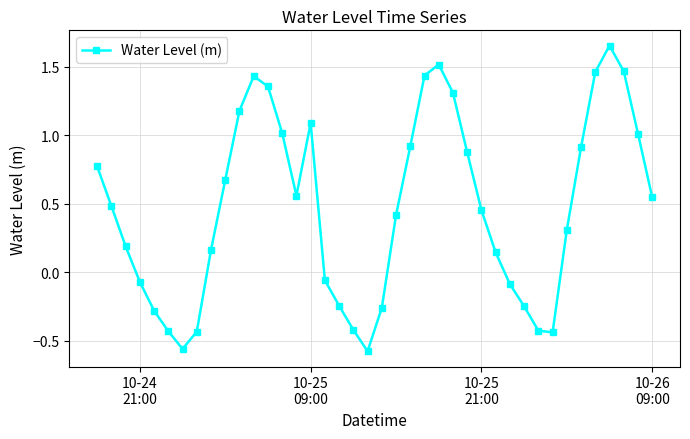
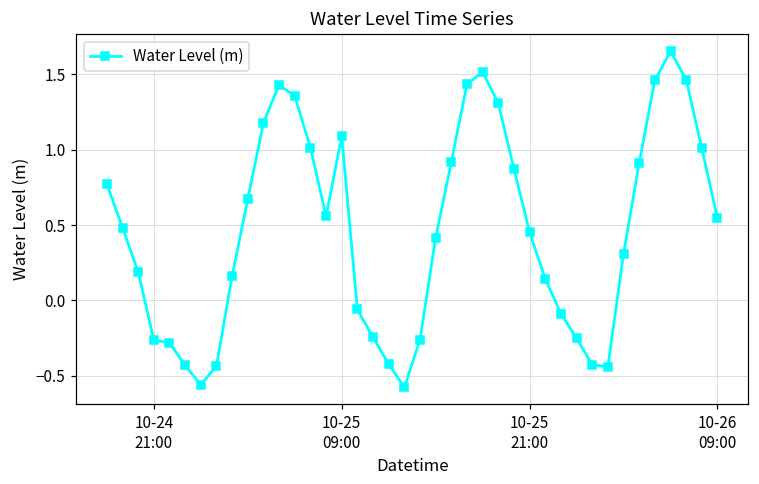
  {
-   "10-24 21:00": -0.07,
+   "10-24 21:00": -0.26,
    "10-25 09:00": 1.09,
    "10-25 21:00": 0.45,
    "10-26 09:00": 0.55
  }
